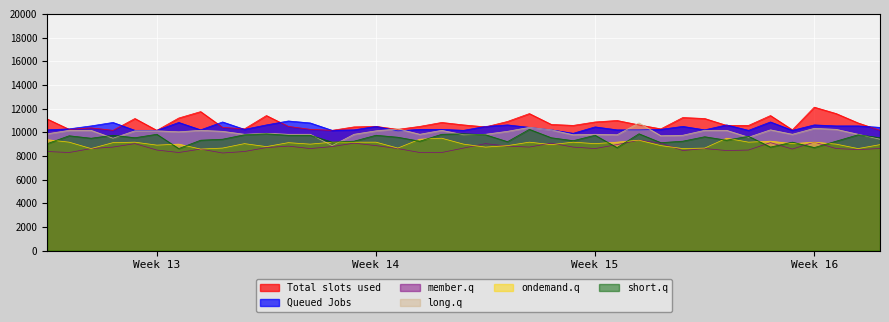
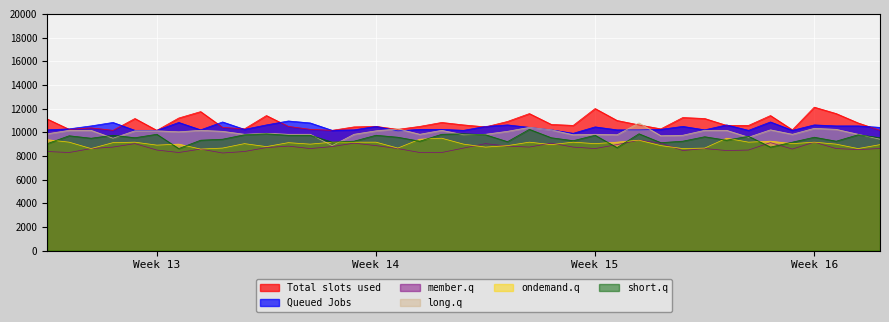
  {
    "Total slots used": {
-     "Week 15": 10900,
+     "Week 15": 12000,
      "Week 16": 12100
    },
    "Queued Jobs": {
      "Week 15": 10500,
      "Week 16": 10600
    },
    "member.q": {
      "Week 13": 8500,
      "Week 14": 8900,
      "Week 15": 8600
    },
    "long.q": {
      "Week 14": 10100,
      "Week 16": 10300
    },
    "ondemand.q": {
      "Week 13": 8900,
      "Week 14": 9200,
      "Week 15": 9000
    },
    "short.q": {
      "Week 13": 9800,
      "Week 14": 9700,
-     "Week 16": 8700
+     "Week 16": 9600
    }
  }
